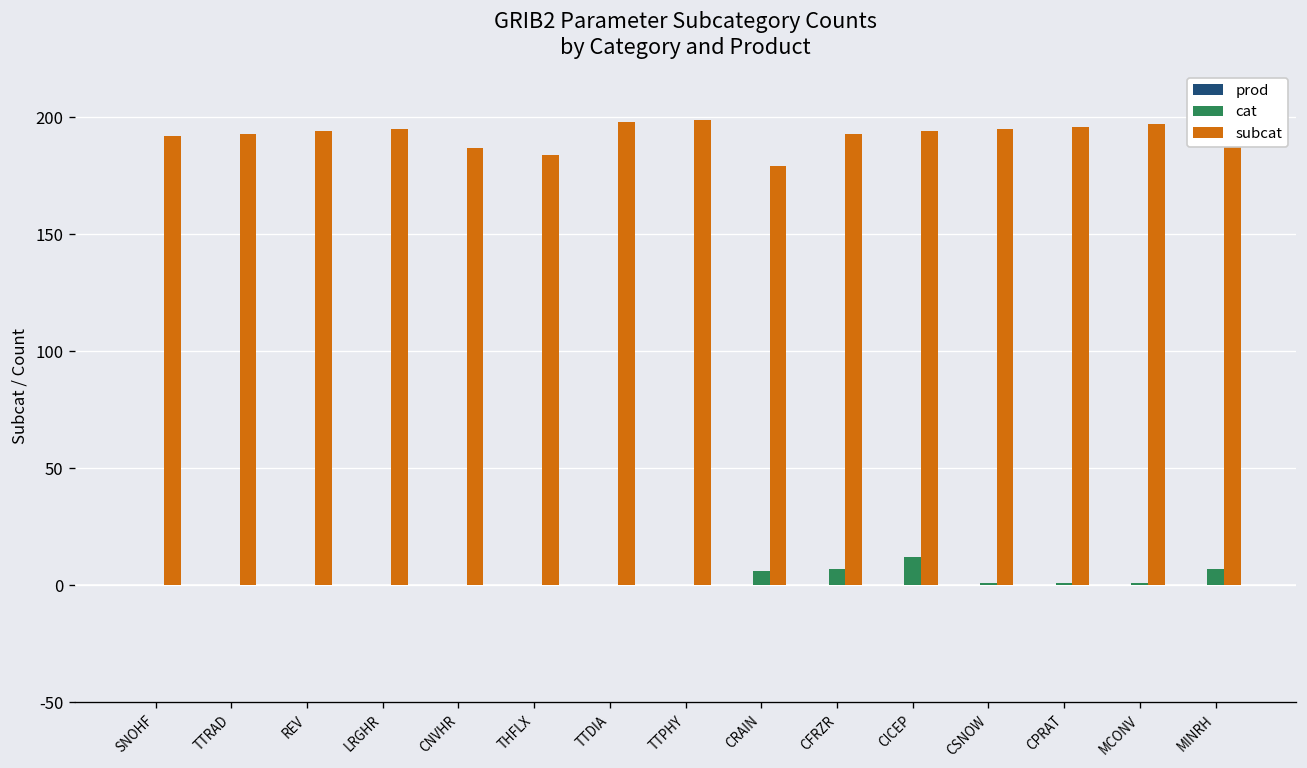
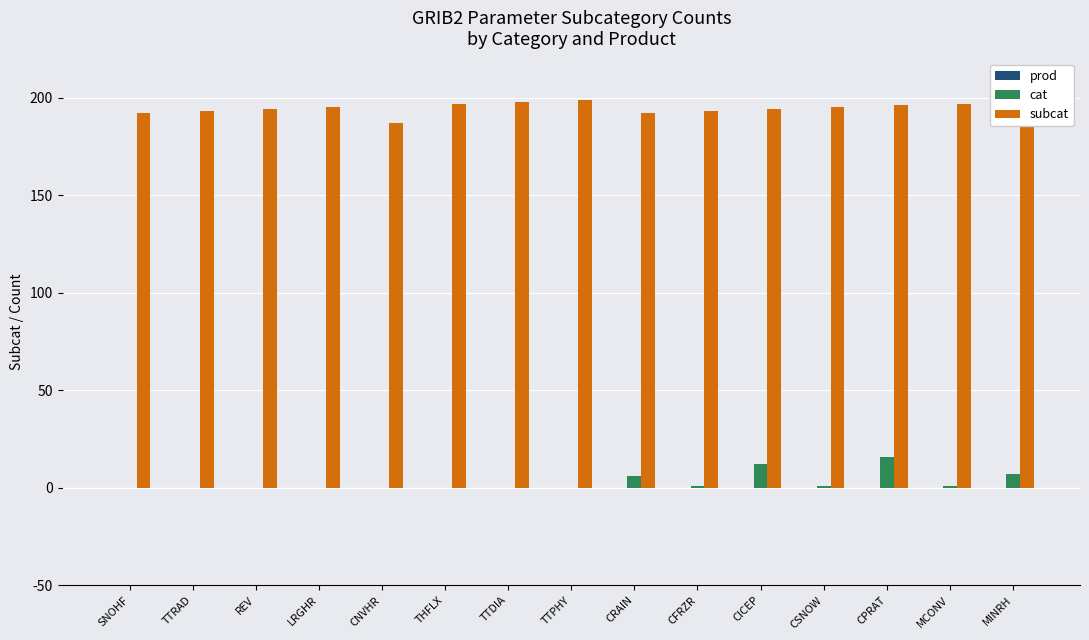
  {
    "prod": {
      "SNOHF": 0,
      "TTRAD": 0,
      "REV": 0,
      "LRGHR": 0,
      "CNVHR": 0,
      "THFLX": 0,
      "TTDIA": 0,
      "TTPHY": 0,
      "CRAIN": 0,
      "CFRZR": 0,
      "CICEP": 0,
      "CSNOW": 0,
      "CPRAT": 0,
      "MCONV": 0,
      "MINRH": 0
    },
    "cat": {
      "SNOHF": 0,
      "TTRAD": 0,
      "REV": 0,
      "LRGHR": 0,
      "CNVHR": 0,
      "THFLX": 0,
      "TTDIA": 0,
      "TTPHY": 0,
      "CRAIN": 6,
-     "CFRZR": 7,
+     "CFRZR": 1,
      "CICEP": 12,
-     "CPRAT": 1,
+     "CPRAT": 16,
      "MINRH": 7
    },
    "subcat": {
      "SNOHF": 192,
      "TTRAD": 193,
      "REV": 194,
      "LRGHR": 195,
      "CNVHR": 187,
-     "THFLX": 184,
+     "THFLX": 197,
      "TTDIA": 198,
      "TTPHY": 199,
-     "CRAIN": 179,
+     "CRAIN": 192,
      "CFRZR": 193,
      "CICEP": 194,
      "CSNOW": 195,
      "CPRAT": 196,
      "MCONV": 197
    }
  }
